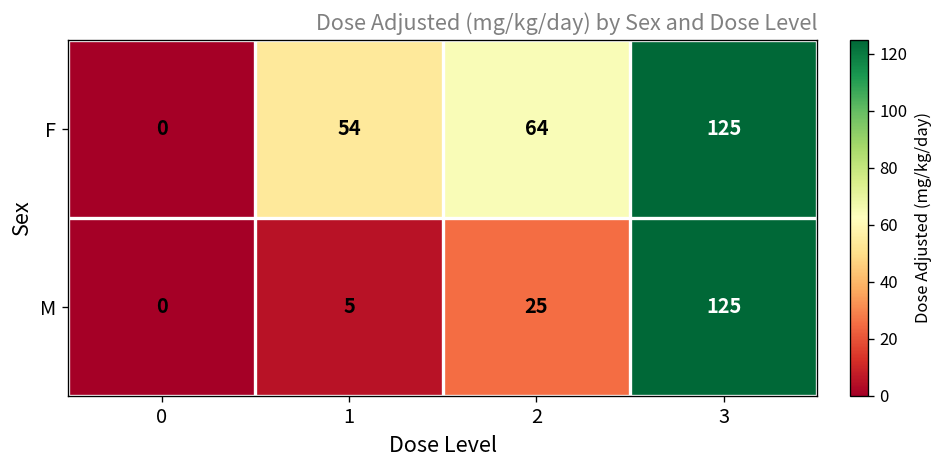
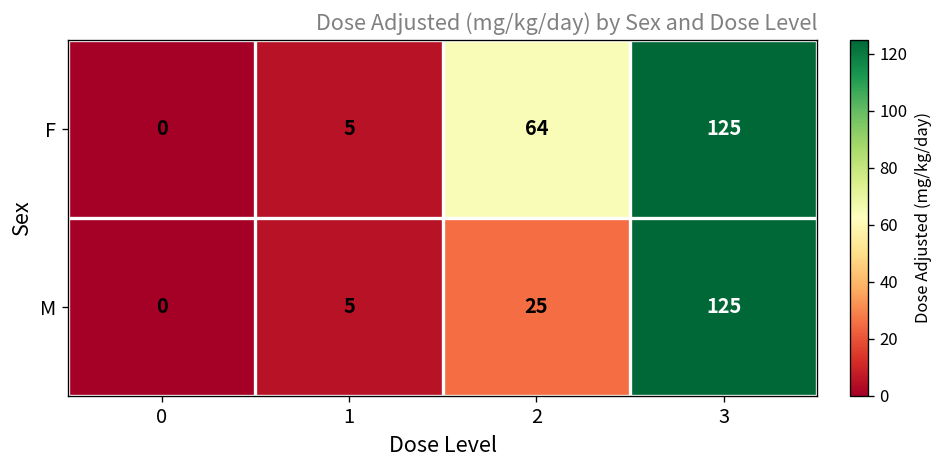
  {
    "F": {
      "0": 0,
-     "1": 54,
+     "1": 5,
      "2": 64,
      "3": 125
    },
    "M": {
      "0": 0,
      "1": 5,
      "2": 25,
      "3": 125
    }
  }
